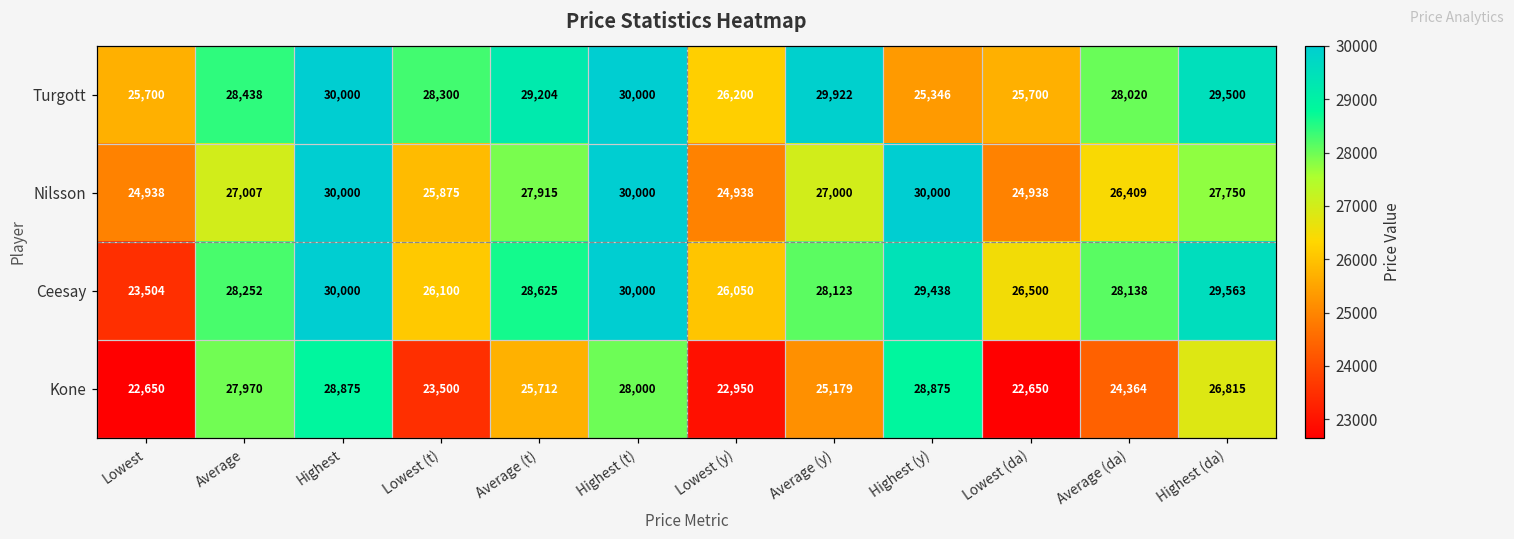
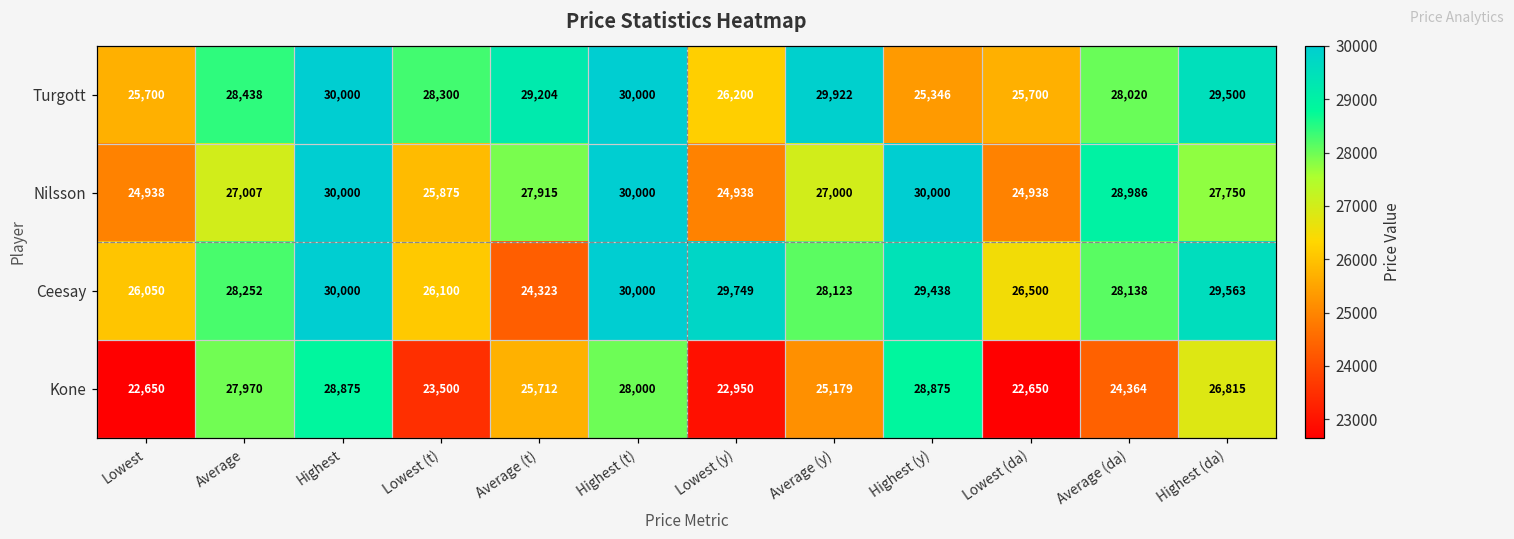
  {
    "Turgott": {
      "Lowest": "25,700",
      "Average": "28,438",
      "Highest": "30,000",
      "Lowest (t)": "28,300",
      "Average (t)": "29,204",
      "Highest (t)": "30,000",
      "Lowest (y)": "26,200",
      "Average (y)": "29,922",
      "Highest (y)": "25,346",
      "Lowest (da)": "25,700",
      "Average (da)": "28,020",
      "Highest (da)": "29,500"
    },
    "Nilsson": {
      "Lowest": "24,938",
      "Average": "27,007",
      "Highest": "30,000",
      "Lowest (t)": "25,875",
      "Average (t)": "27,915",
      "Highest (t)": "30,000",
      "Lowest (y)": "24,938",
      "Average (y)": "27,000",
      "Highest (y)": "30,000",
      "Lowest (da)": "24,938",
-     "Average (da)": "26,409",
+     "Average (da)": "28,986",
      "Highest (da)": "27,750"
    },
    "Ceesay": {
-     "Lowest": "23,504",
+     "Lowest": "26,050",
      "Average": "28,252",
      "Highest": "30,000",
      "Lowest (t)": "26,100",
-     "Average (t)": "28,625",
+     "Average (t)": "24,323",
      "Highest (t)": "30,000",
-     "Lowest (y)": "26,050",
+     "Lowest (y)": "29,749",
      "Average (y)": "28,123",
      "Highest (y)": "29,438",
      "Lowest (da)": "26,500",
      "Average (da)": "28,138",
      "Highest (da)": "29,563"
    },
    "Kone": {
      "Lowest": "22,650",
      "Average": "27,970",
      "Highest": "28,875",
      "Lowest (t)": "23,500",
      "Average (t)": "25,712",
      "Highest (t)": "28,000",
      "Lowest (y)": "22,950",
      "Average (y)": "25,179",
      "Highest (y)": "28,875",
      "Lowest (da)": "22,650",
      "Average (da)": "24,364",
      "Highest (da)": "26,815"
    }
  }
